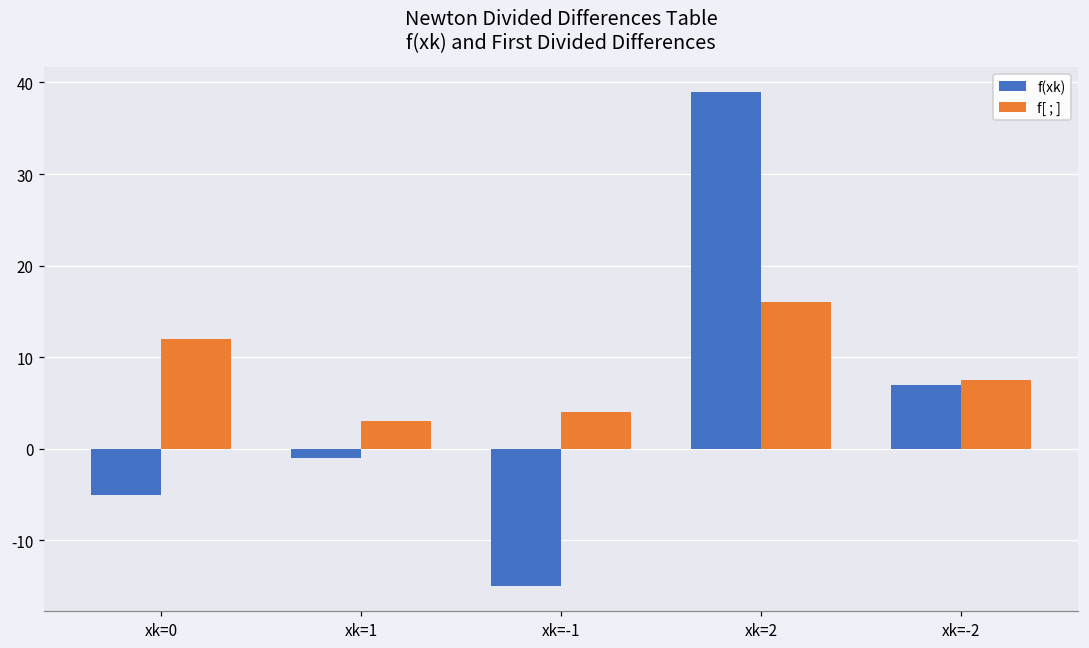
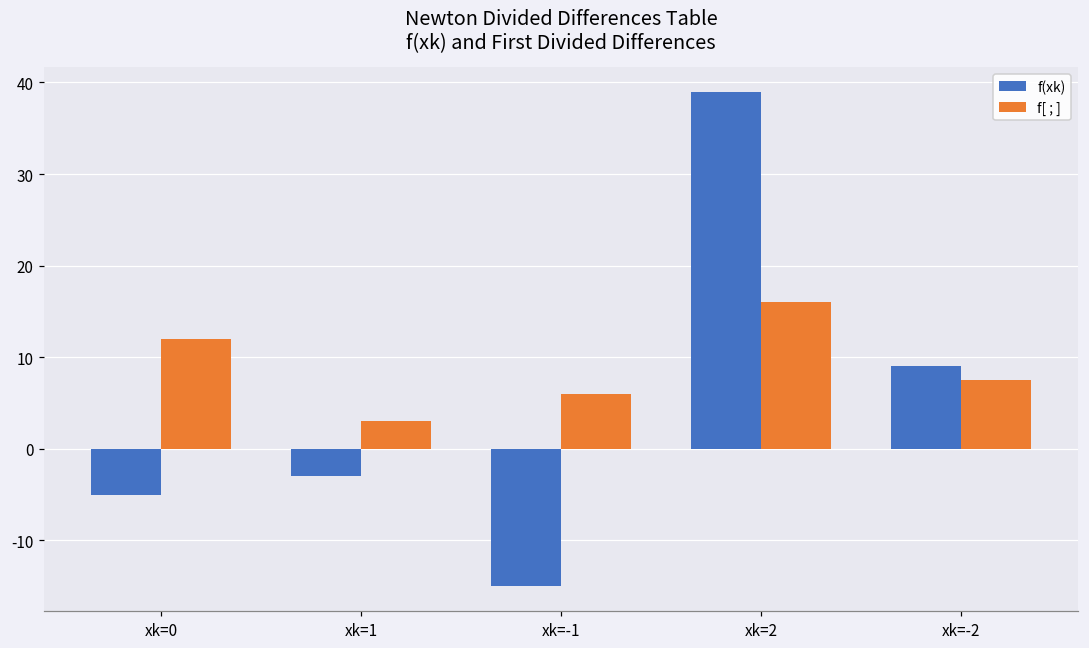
  {
    "f(xk)": {
      "xk=0": -5,
-     "xk=1": -1,
+     "xk=1": -3,
      "xk=-1": -15,
      "xk=2": 39,
-     "xk=-2": 7
+     "xk=-2": 9
    },
    "f[ ; ]": {
      "xk=0": 12,
      "xk=1": 3,
-     "xk=-1": 4,
+     "xk=-1": 6,
      "xk=2": 16,
      "xk=-2": 8
    }
  }
